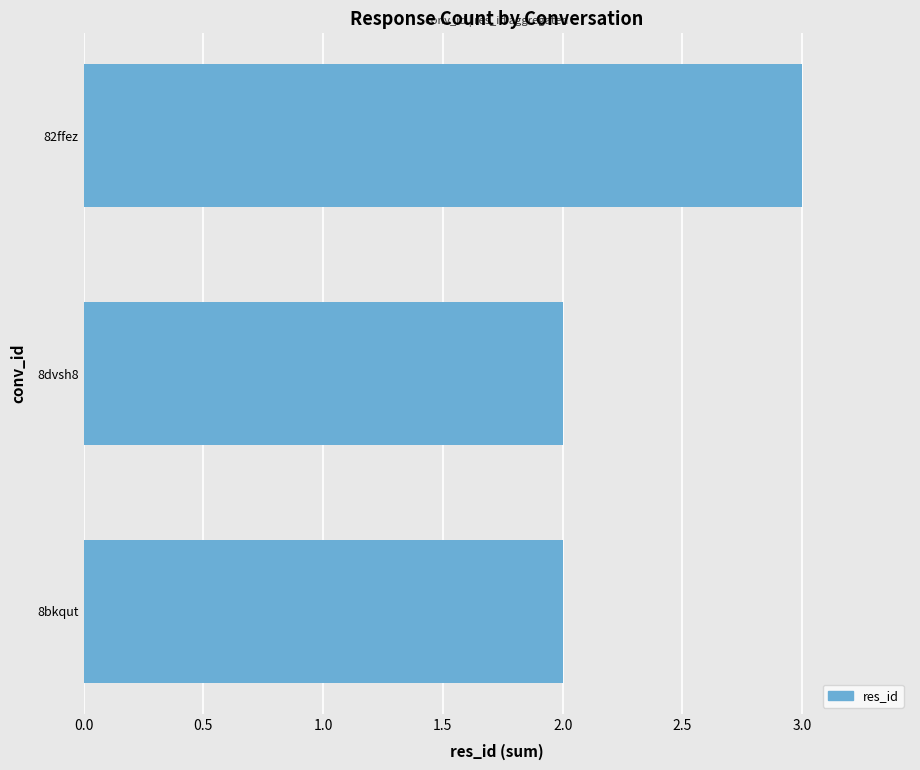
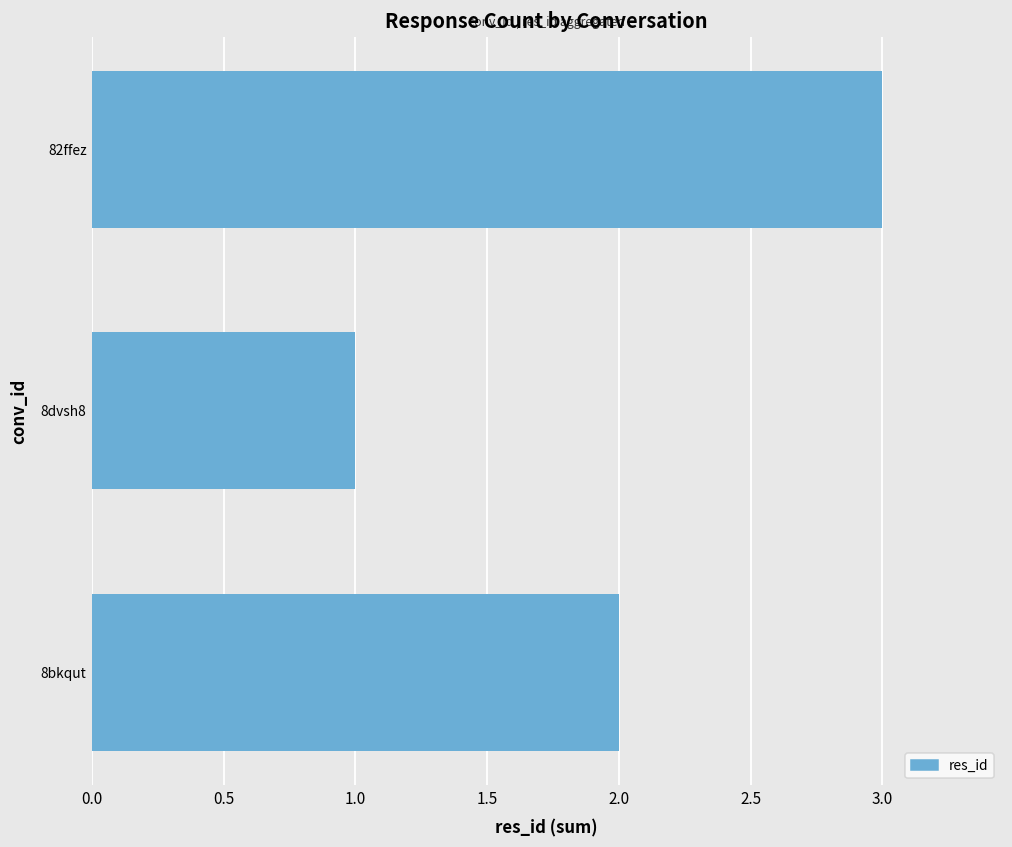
  {
    "82ffez": 3,
-   "8dvsh8": 2,
+   "8dvsh8": 1,
    "8bkqut": 2
  }
